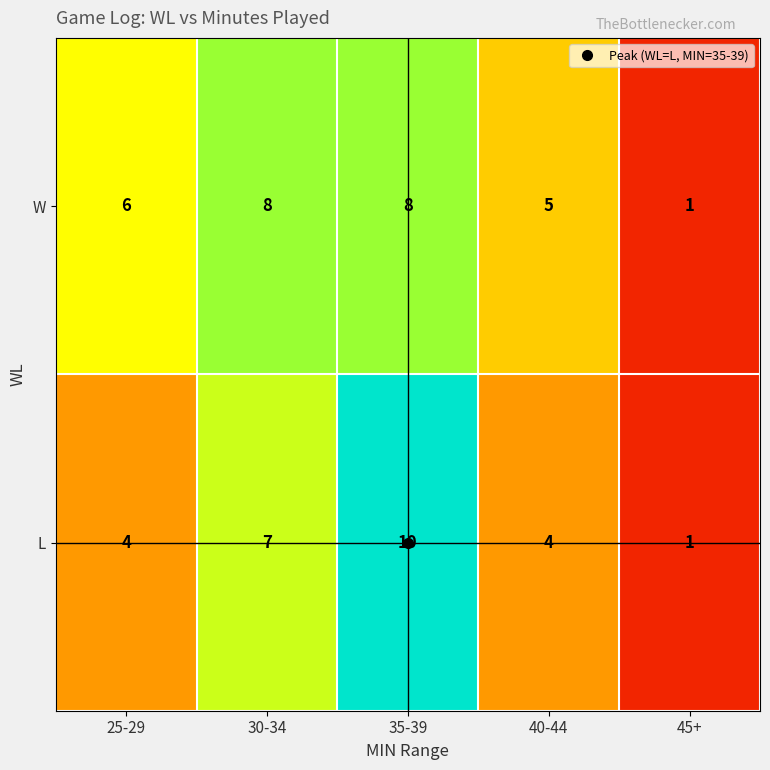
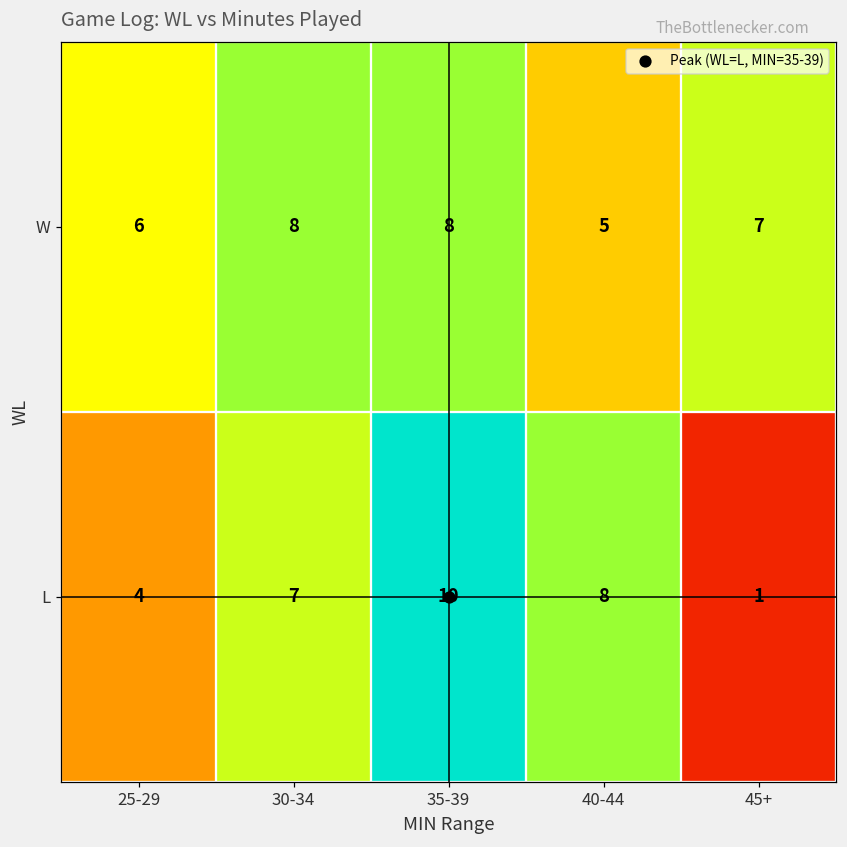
  {
    "W": {
      "25-29": 6,
      "30-34": 8,
      "35-39": 8,
      "40-44": 5,
-     "45+": 1
+     "45+": 7
    },
    "L": {
      "25-29": 4,
      "30-34": 7,
-     "40-44": 4,
+     "40-44": 8,
      "45+": 1
    }
  }
